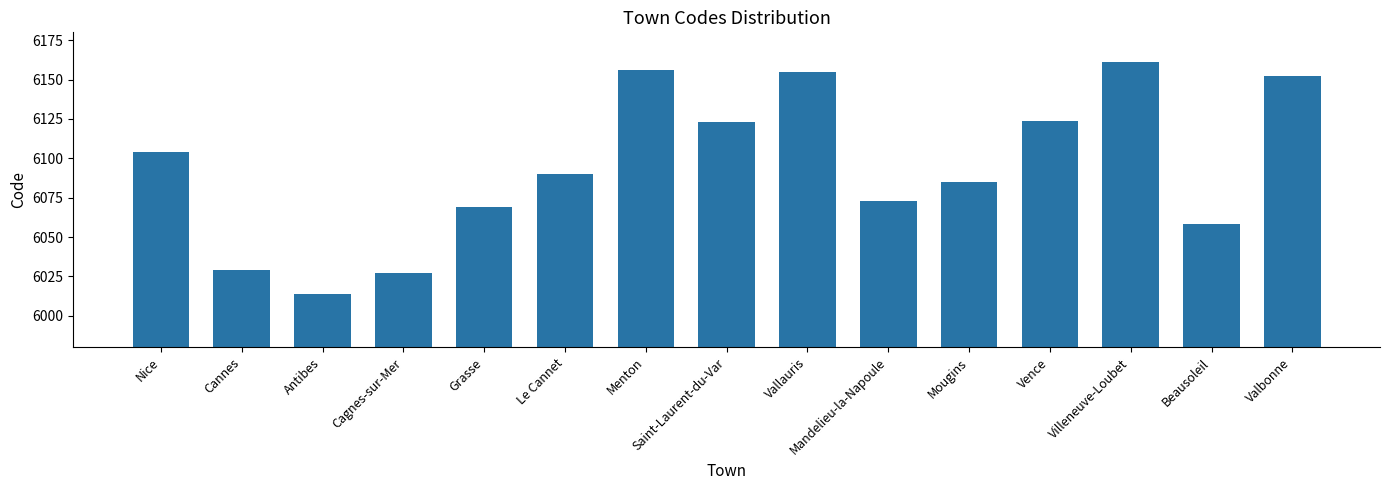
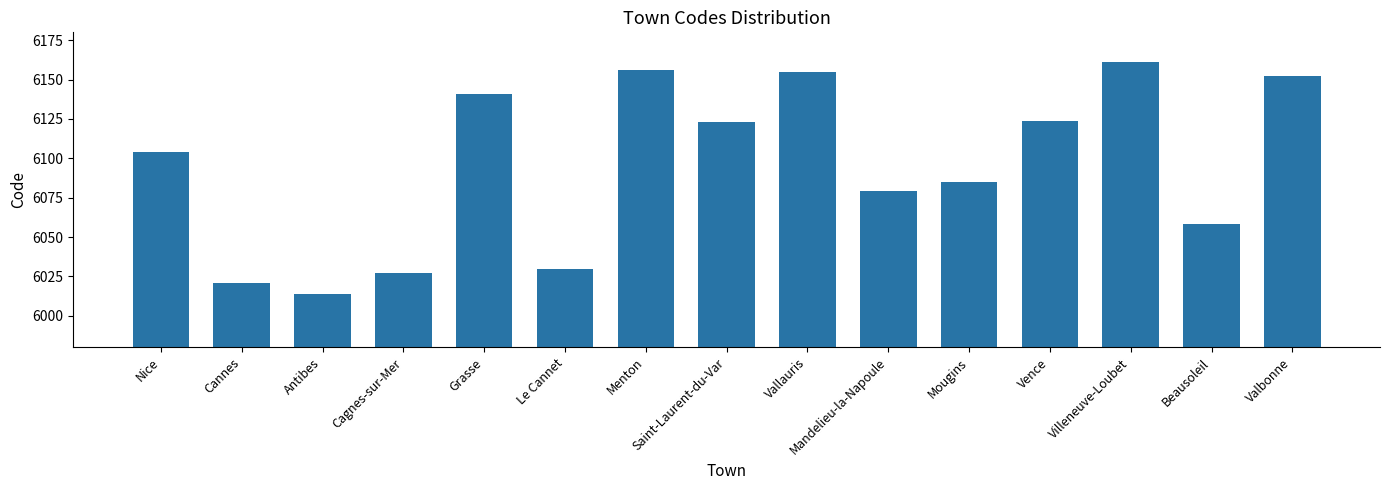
  {
    "Nice": 6104,
-   "Cannes": 6029,
+   "Cannes": 6021,
    "Antibes": 6014,
    "Cagnes-sur-Mer": 6027,
-   "Grasse": 6069,
-   "Le Cannet": 6090,
+   "Grasse": 6141,
+   "Le Cannet": 6030,
    "Menton": 6156,
    "Saint-Laurent-du-Var": 6123,
    "Vallauris": 6155,
-   "Mandelieu-la-Napoule": 6073,
+   "Mandelieu-la-Napoule": 6079,
    "Mougins": 6085,
    "Vence": 6124,
    "Villeneuve-Loubet": 6161,
    "Beausoleil": 6058,
    "Valbonne": 6152
  }
